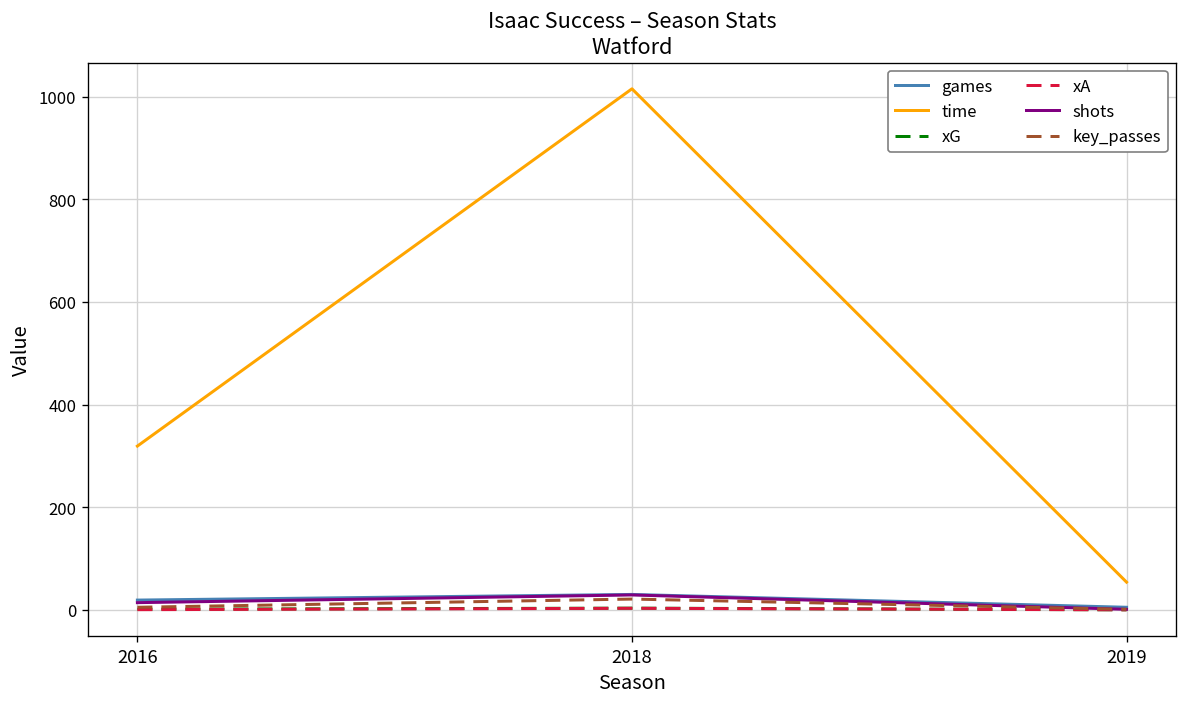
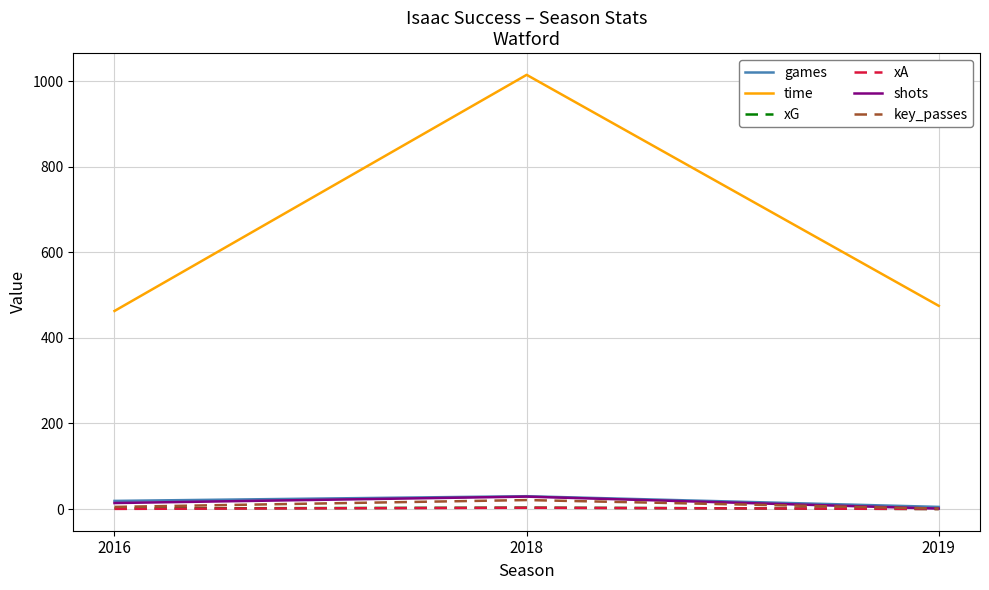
  {
    "time": {
-     "2016": 320,
+     "2016": 460,
      "2018": 1020,
-     "2019": 50
+     "2019": 480
    },
    "key_passes": {
      "2018": 20
    }
  }
